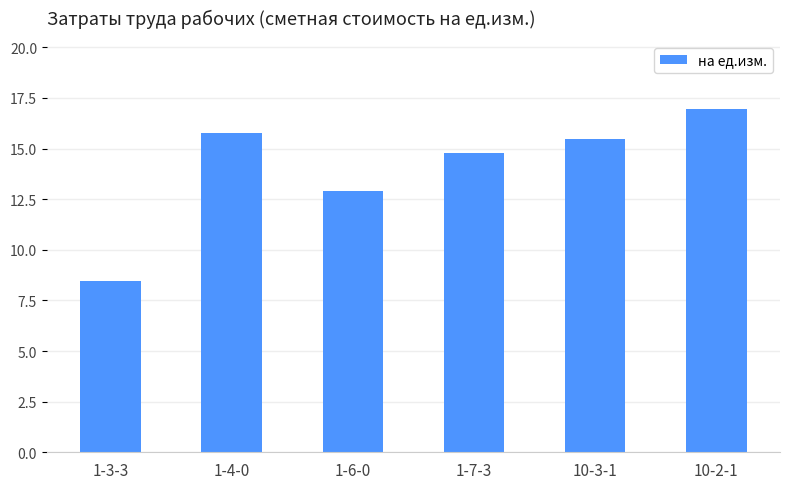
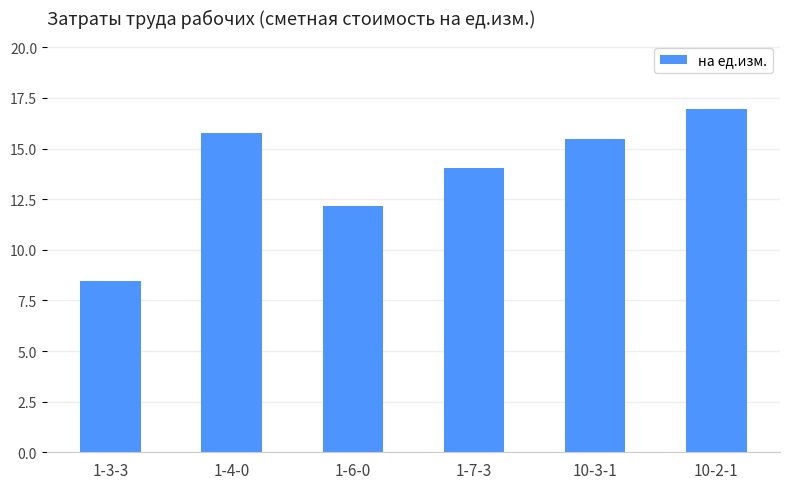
  {
    "1-3-3": 8.4,
    "1-4-0": 15.8,
-   "1-6-0": 12.9,
-   "1-7-3": 14.8,
+   "1-6-0": 12.2,
+   "1-7-3": 14.1,
    "10-3-1": 15.5,
    "10-2-1": 16.9
  }
